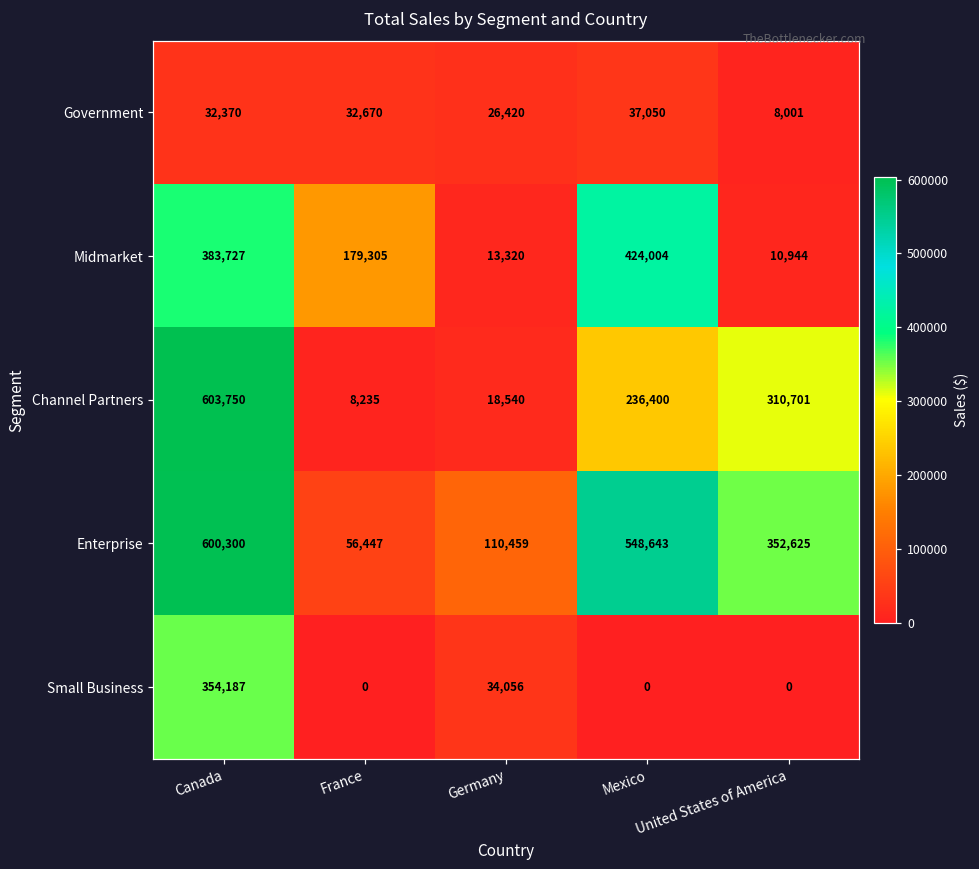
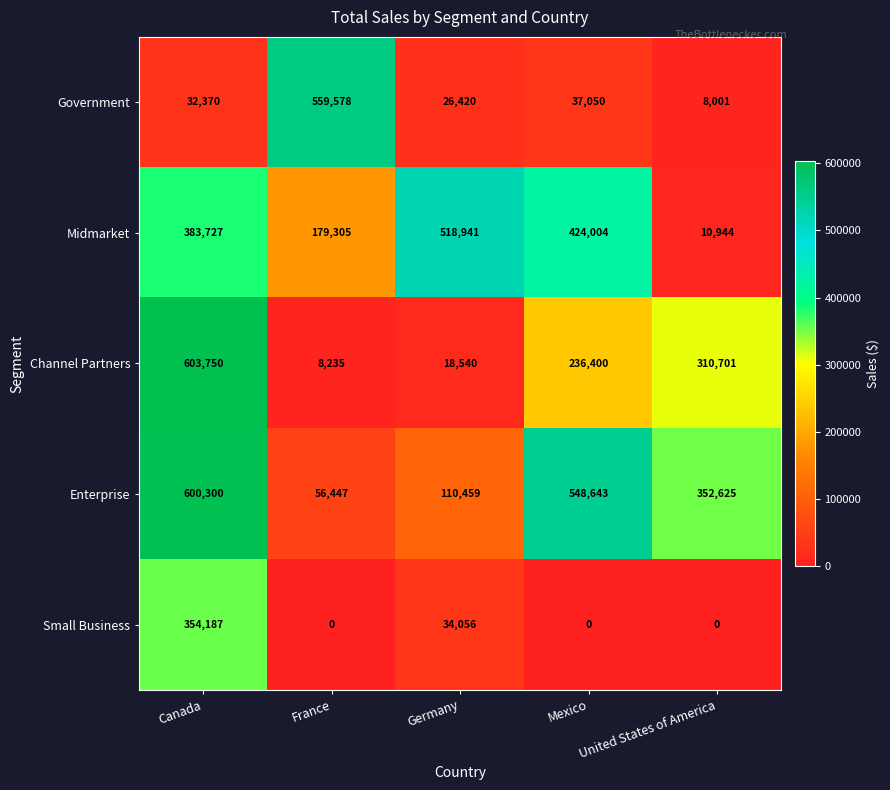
  {
    "Government": {
      "Canada": "32,370",
-     "France": "32,670",
+     "France": "559,578",
      "Germany": "26,420",
      "Mexico": "37,050",
      "United States of America": "8,001"
    },
    "Midmarket": {
      "Canada": "383,727",
      "France": "179,305",
-     "Germany": "13,320",
+     "Germany": "518,941",
      "Mexico": "424,004",
      "United States of America": "10,944"
    },
    "Channel Partners": {
      "Canada": "603,750",
      "France": "8,235",
      "Germany": "18,540",
      "Mexico": "236,400",
      "United States of America": "310,701"
    },
    "Enterprise": {
      "Canada": "600,300",
      "France": "56,447",
      "Germany": "110,459",
      "Mexico": "548,643",
      "United States of America": "352,625"
    },
    "Small Business": {
      "Canada": "354,187",
      "France": "0",
      "Germany": "34,056",
      "Mexico": "0",
      "United States of America": "0"
    }
  }
